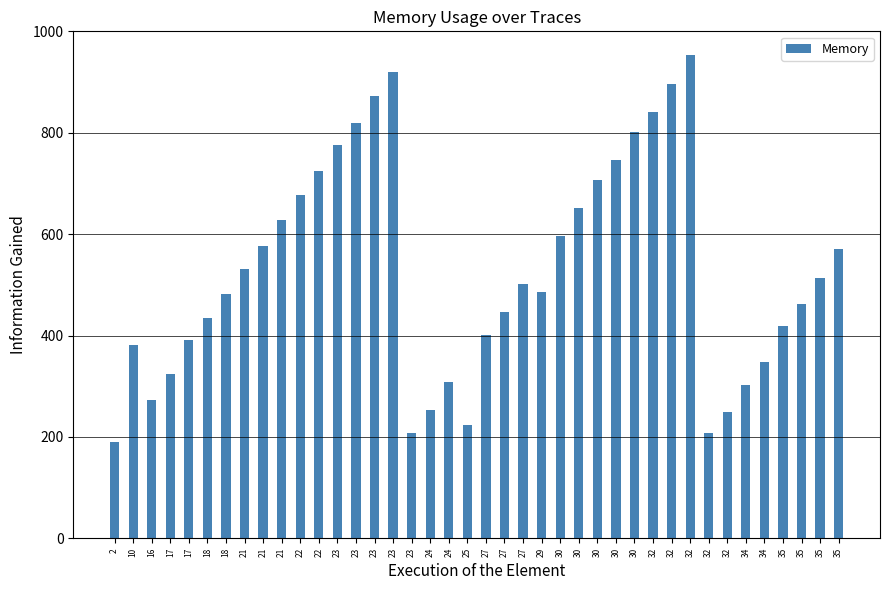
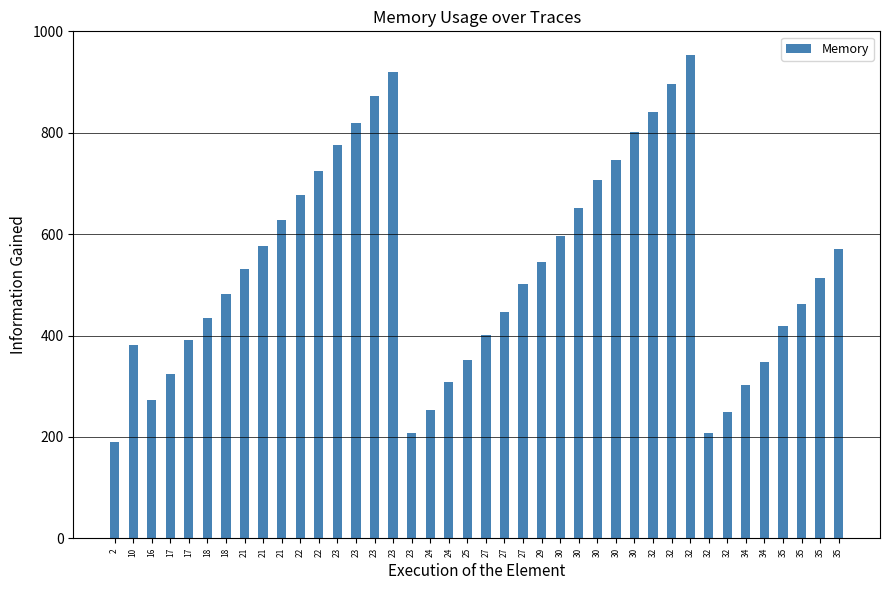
  {
    "2": 190,
    "10": 380,
    "16": 270,
-   "25": 220,
-   "29": 490
+   "25": 350,
+   "29": 550
  }
